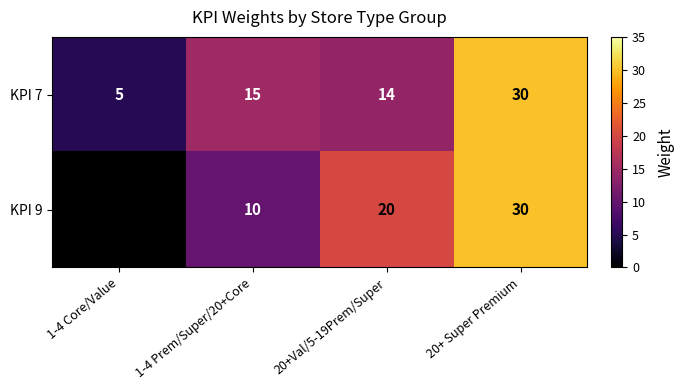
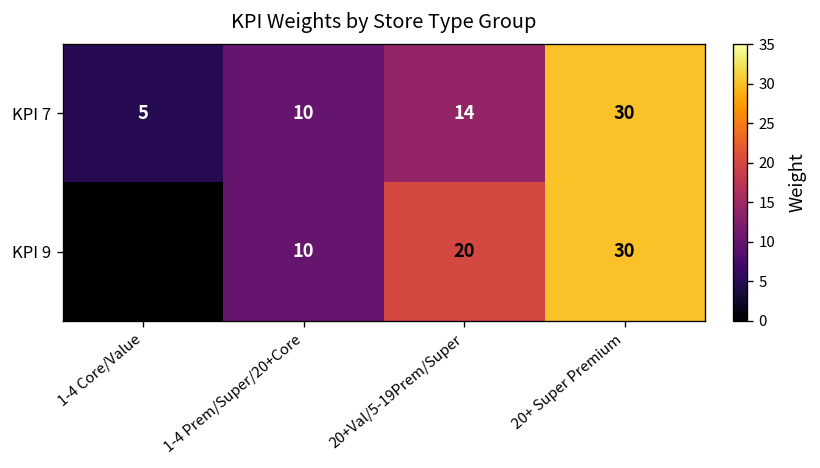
  {
    "KPI 7": {
      "1-4 Core/Value": 5,
-     "1-4 Prem/Super/20+Core": 15,
+     "1-4 Prem/Super/20+Core": 10,
      "20+Val/5-19Prem/Super": 14,
      "20+ Super Premium": 30
    },
    "KPI 9": {
      "1-4 Prem/Super/20+Core": 10,
      "20+Val/5-19Prem/Super": 20,
      "20+ Super Premium": 30
    }
  }
